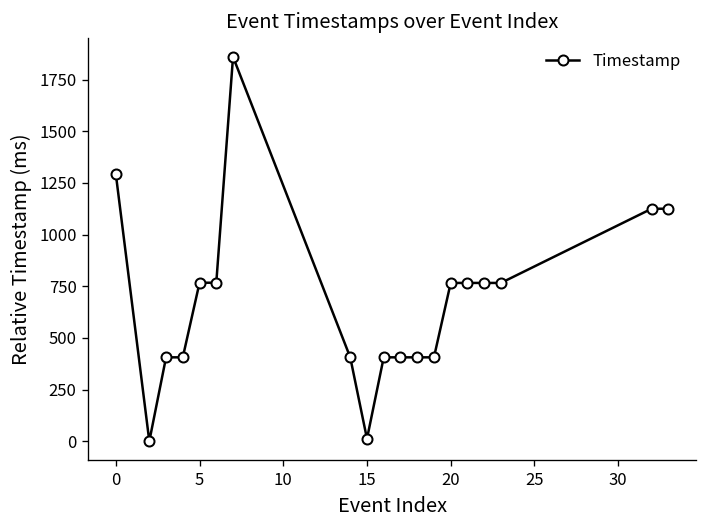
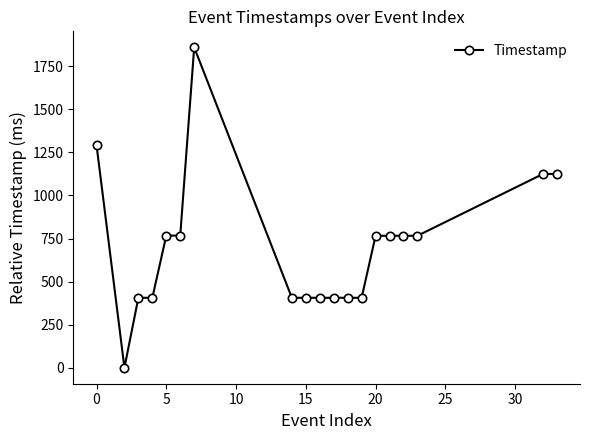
  {
    "0": 1290,
    "5": 770,
-   "15": 10,
+   "15": 410,
    "20": 770
  }
